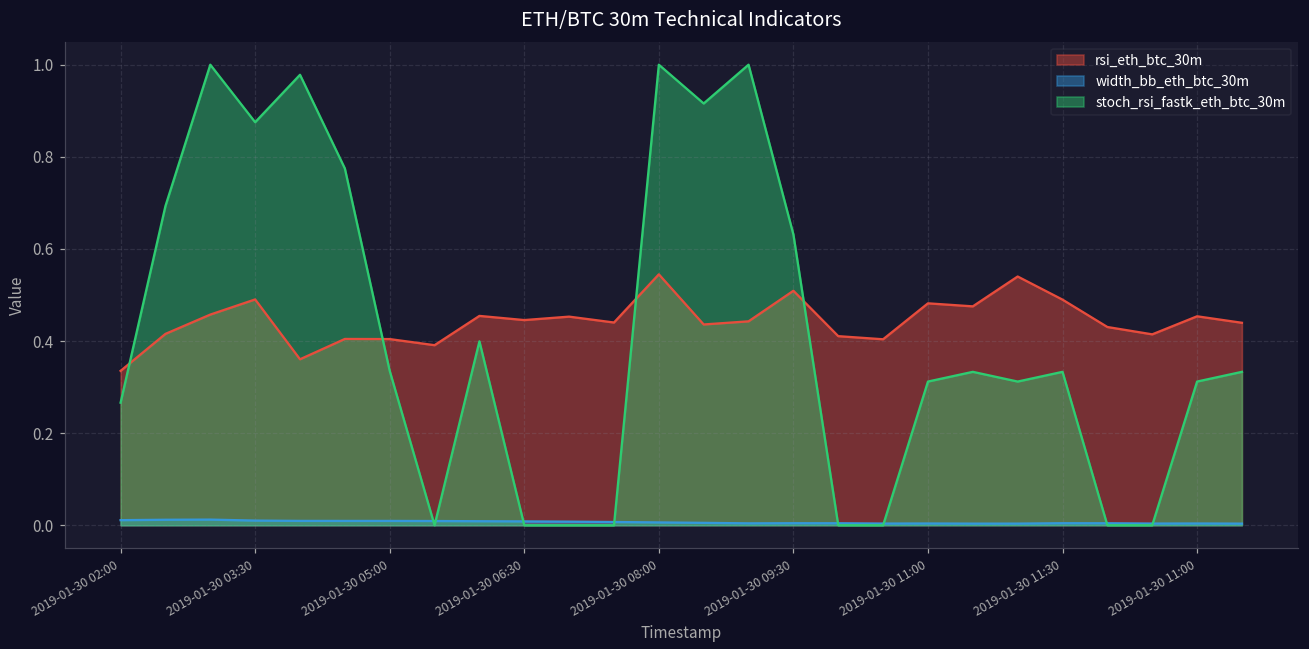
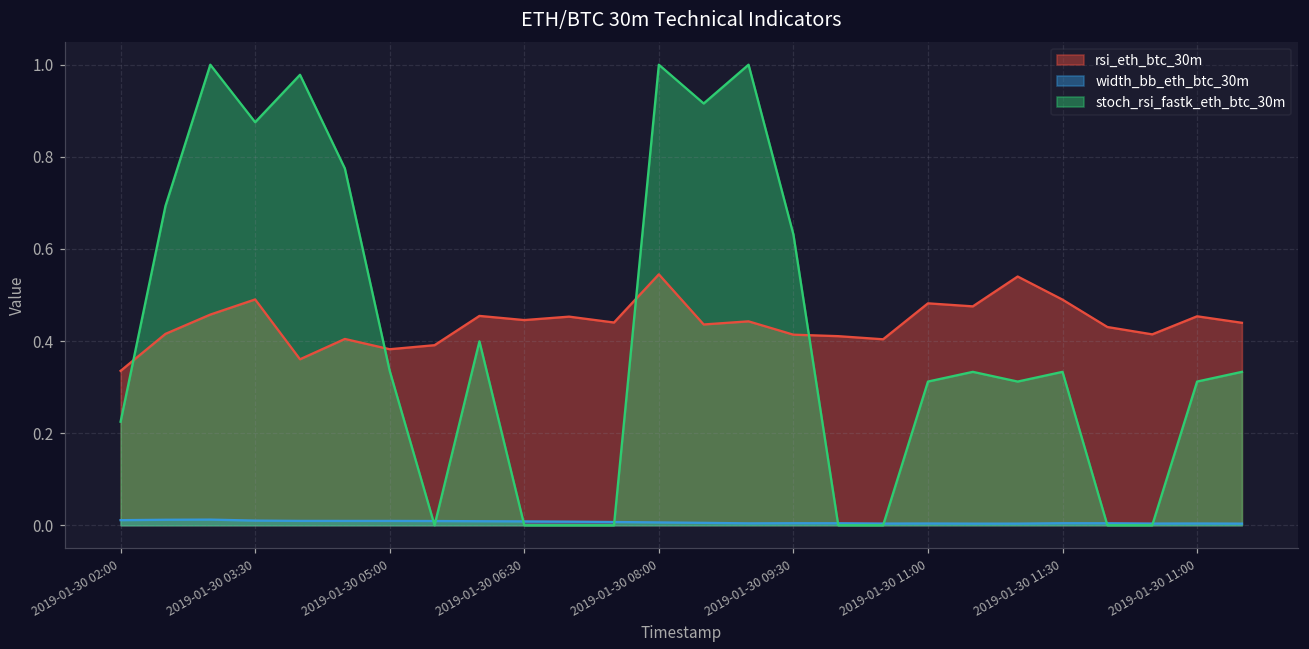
  {
    "rsi_eth_btc_30m": {
      "2019-01-30 02:00": 0.34,
      "2019-01-30 03:30": 0.49,
-     "2019-01-30 05:00": 0.40,
+     "2019-01-30 05:00": 0.38,
      "2019-01-30 06:30": 0.45,
      "2019-01-30 08:00": 0.54,
-     "2019-01-30 09:30": 0.51
+     "2019-01-30 09:30": 0.41
    },
    "width_bb_eth_btc_30m": {
      "2019-01-30 02:00": 0.01,
      "2019-01-30 03:30": 0.01,
      "2019-01-30 05:00": 0.01,
      "2019-01-30 06:30": 0.01,
      "2019-01-30 08:00": 0.01,
      "2019-01-30 09:30": 0.00
    },
    "stoch_rsi_fastk_eth_btc_30m": {
-     "2019-01-30 02:00": 0.27,
+     "2019-01-30 02:00": 0.22,
      "2019-01-30 03:30": 0.88,
      "2019-01-30 05:00": 0.34,
      "2019-01-30 06:30": 0.00,
      "2019-01-30 08:00": 1.00,
      "2019-01-30 09:30": 0.63
    }
  }
